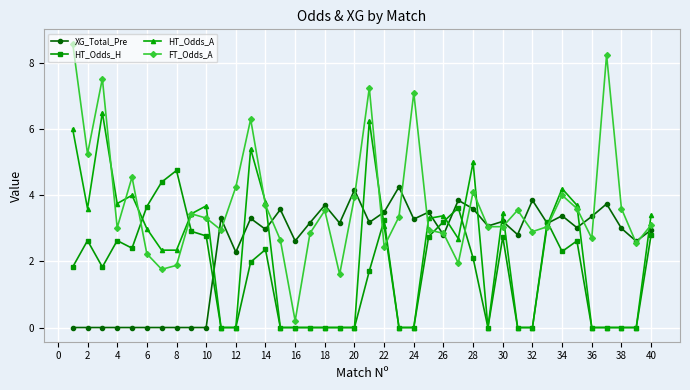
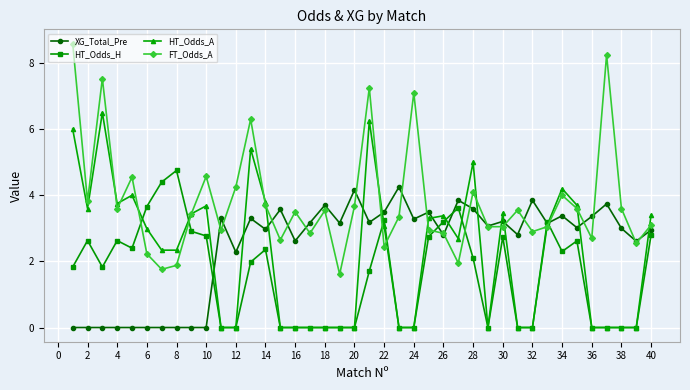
  {
    "FT_Odds_A": {
-     "2": 5.3,
-     "4": 3.0,
+     "2": 3.8,
+     "4": 3.6,
      "6": 2.2,
      "8": 1.9,
-     "10": 3.3,
+     "10": 4.6,
      "12": 4.3,
      "14": 3.7,
-     "16": 0.2,
+     "16": 3.5,
      "18": 3.5,
-     "20": 4.0,
+     "20": 3.7,
      "22": 2.5,
      "24": 7.1,
      "28": 4.1,
      "30": 3.1,
      "32": 2.9,
      "34": 4.0,
      "36": 2.7,
      "38": 3.6,
      "40": 3.1
    }
  }
